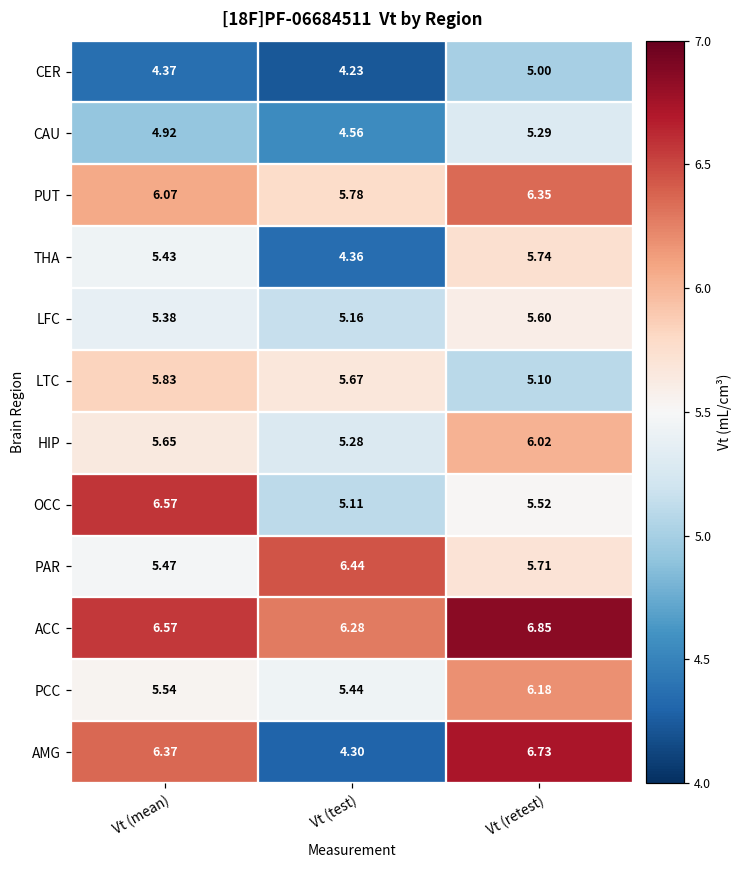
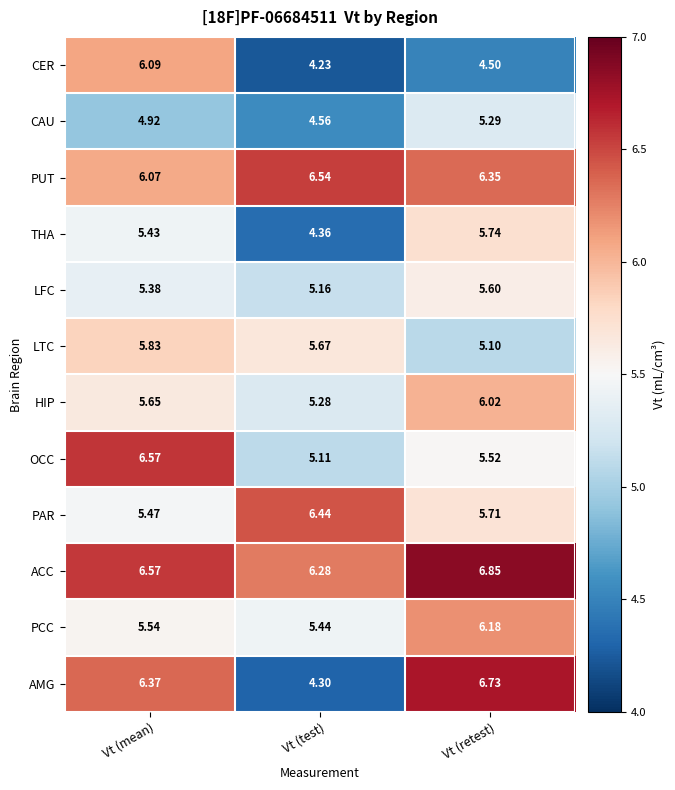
  {
    "CER": {
-     "Vt (mean)": 4.37,
+     "Vt (mean)": 6.09,
      "Vt (test)": 4.23,
-     "Vt (retest)": 5.00
+     "Vt (retest)": 4.50
    },
    "CAU": {
      "Vt (mean)": 4.92,
      "Vt (test)": 4.56,
      "Vt (retest)": 5.29
    },
    "PUT": {
      "Vt (mean)": 6.07,
-     "Vt (test)": 5.78,
+     "Vt (test)": 6.54,
      "Vt (retest)": 6.35
    },
    "THA": {
      "Vt (mean)": 5.43,
      "Vt (test)": 4.36,
      "Vt (retest)": 5.74
    },
    "LFC": {
      "Vt (mean)": 5.38,
      "Vt (test)": 5.16,
      "Vt (retest)": 5.60
    },
    "LTC": {
      "Vt (mean)": 5.83,
      "Vt (test)": 5.67,
      "Vt (retest)": 5.10
    },
    "HIP": {
      "Vt (mean)": 5.65,
      "Vt (test)": 5.28,
      "Vt (retest)": 6.02
    },
    "OCC": {
      "Vt (mean)": 6.57,
      "Vt (test)": 5.11,
      "Vt (retest)": 5.52
    },
    "PAR": {
      "Vt (mean)": 5.47,
      "Vt (test)": 6.44,
      "Vt (retest)": 5.71
    },
    "ACC": {
      "Vt (mean)": 6.57,
      "Vt (test)": 6.28,
      "Vt (retest)": 6.85
    },
    "PCC": {
      "Vt (mean)": 5.54,
      "Vt (test)": 5.44,
      "Vt (retest)": 6.18
    },
    "AMG": {
      "Vt (mean)": 6.37,
      "Vt (test)": 4.30,
      "Vt (retest)": 6.73
    }
  }
